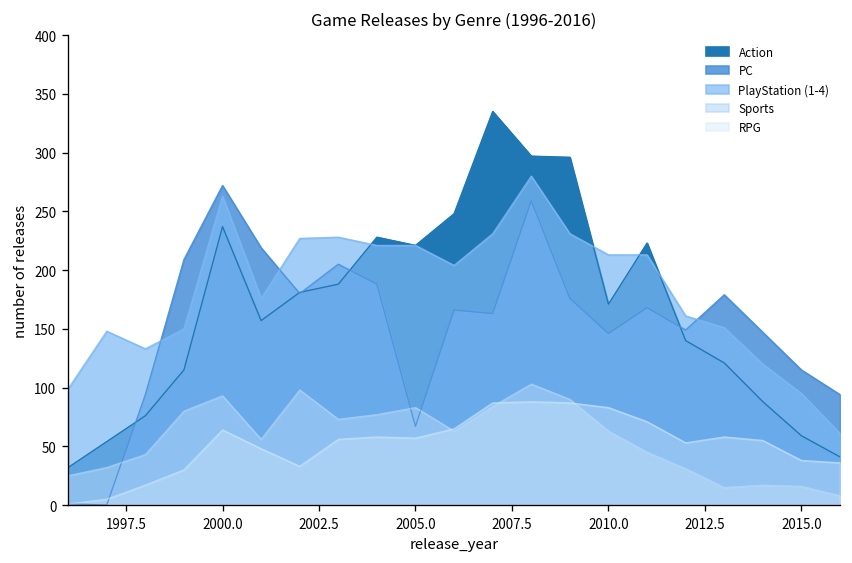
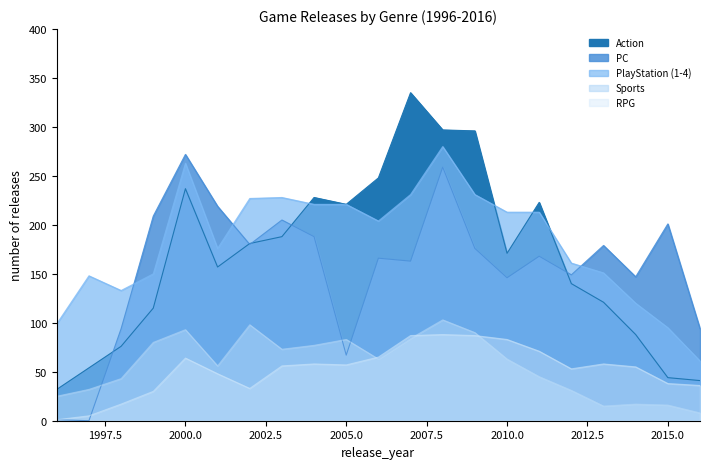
  {
    "Action": {
      "2000.0": 240,
      "2010.0": 170,
-     "2015.0": 60
+     "2015.0": 40
    },
    "PC": {
      "2000.0": 270,
      "2005.0": 70,
      "2010.0": 150,
-     "2015.0": 120
+     "2015.0": 200
    }
  }
